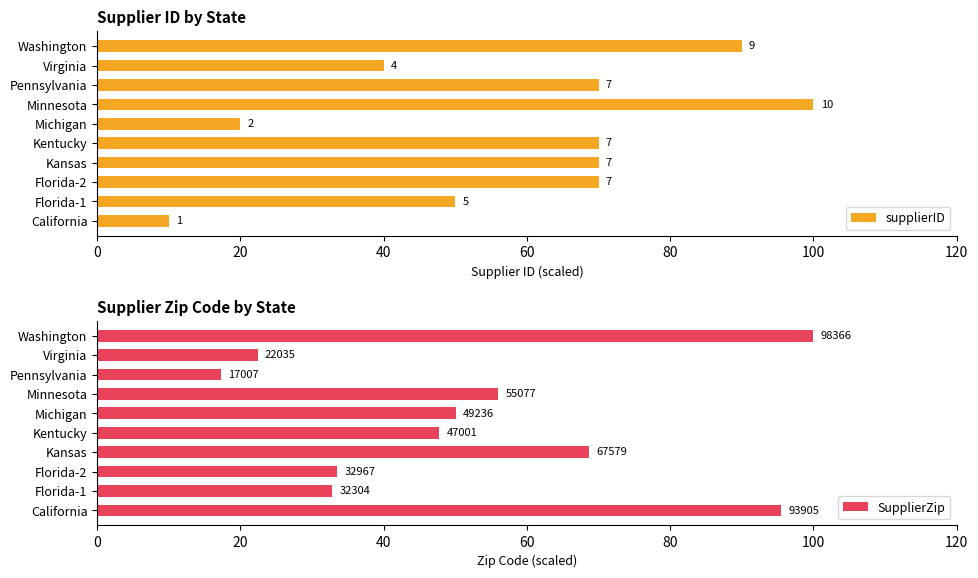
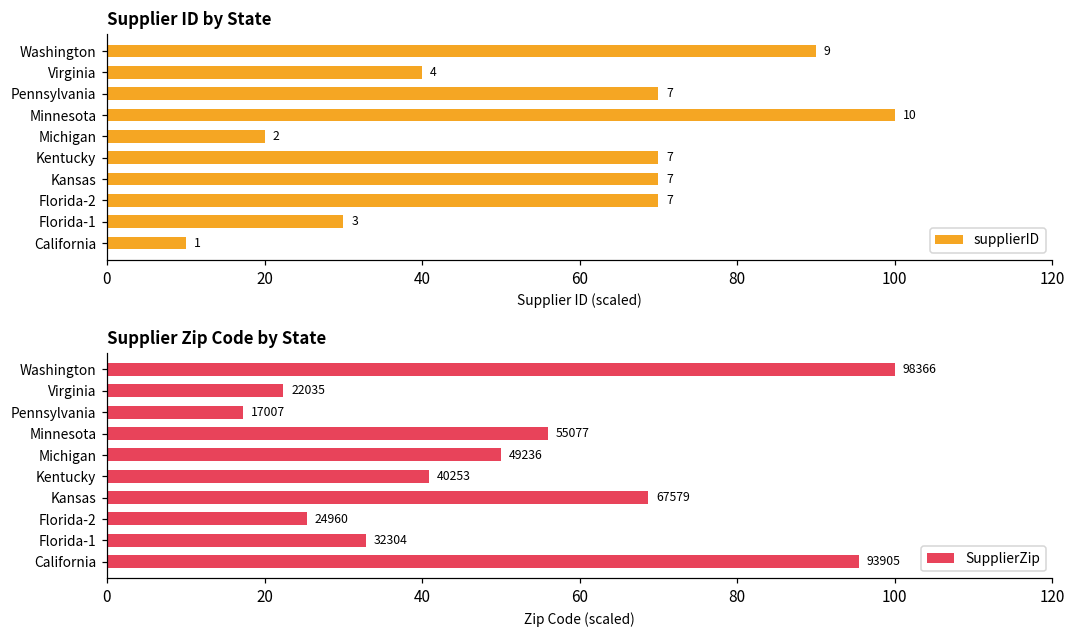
  {
    "Supplier ID by State": {
-     "Florida-1": 5
+     "Florida-1": 3
    },
    "Supplier Zip Code by State": {
-     "Kentucky": 47001,
-     "Florida-2": 32967
+     "Kentucky": 40253,
+     "Florida-2": 24960
    }
  }
